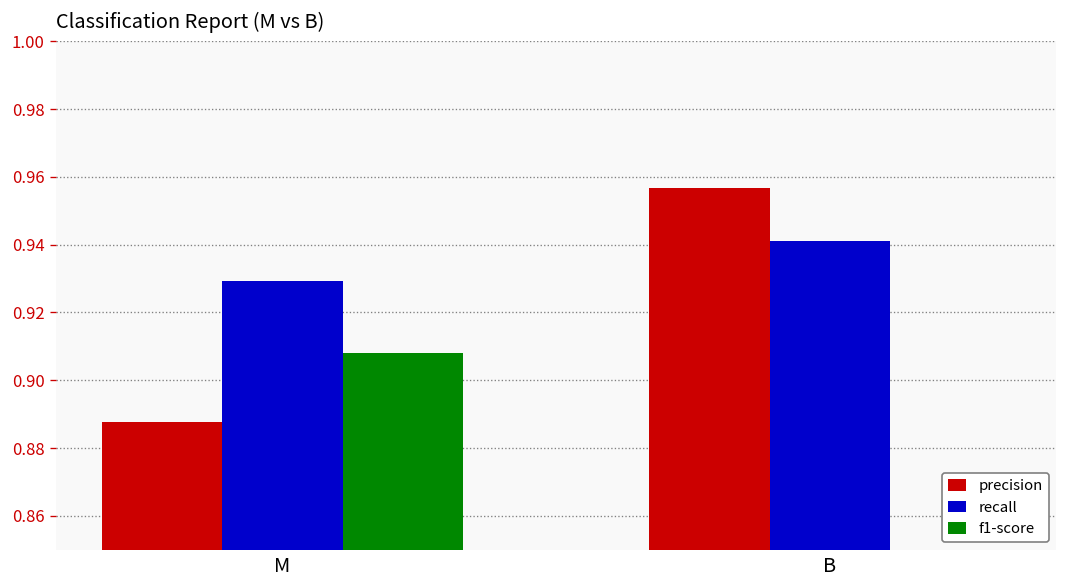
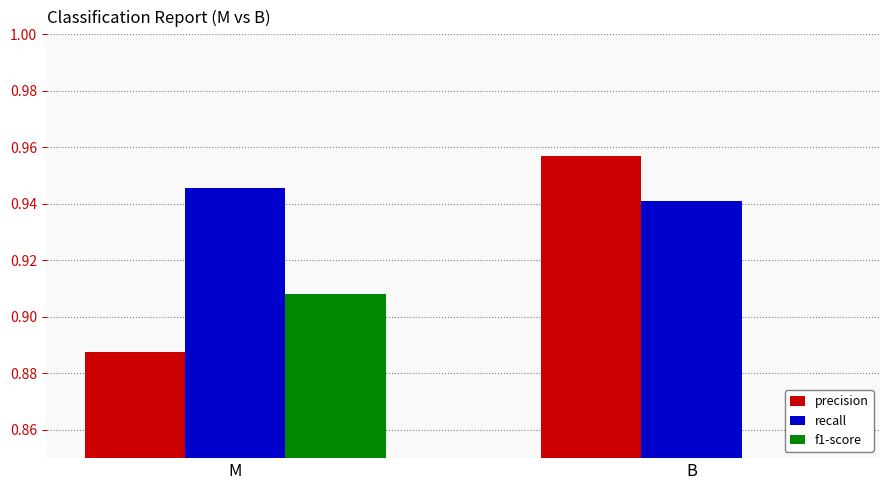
  {
    "precision": {
      "M": 0.888,
      "B": 0.957
    },
    "recall": {
-     "M": 0.929,
+     "M": 0.945,
      "B": 0.941
    },
    "f1-score": {
      "M": 0.908
    }
  }
